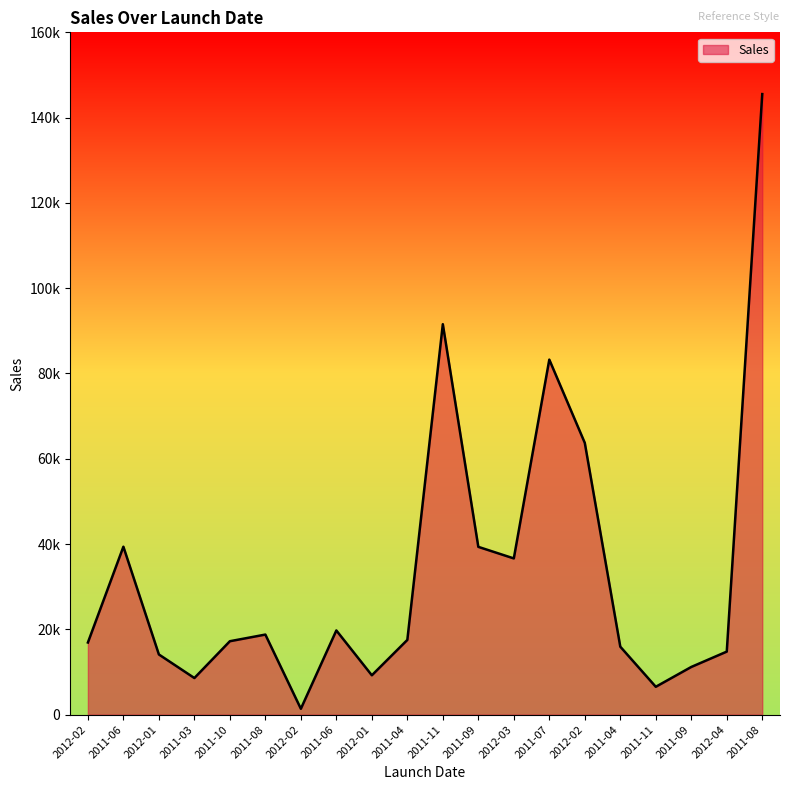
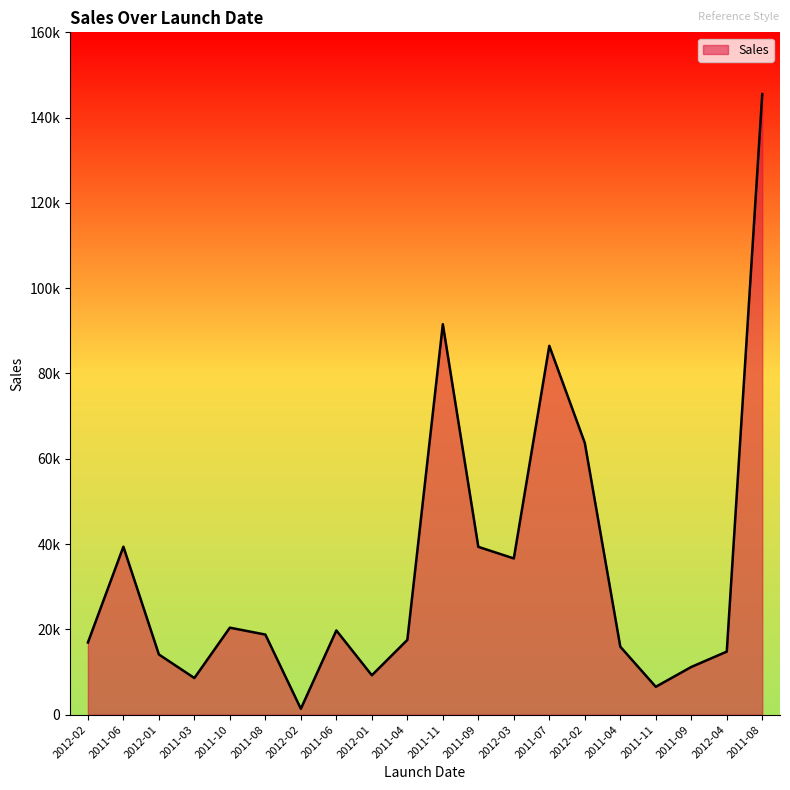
  {
    "2011-03": 9000,
-   "2011-10": 17000,
+   "2011-10": 20000,
    "2012-03": 37000,
-   "2011-07": 83000,
+   "2011-07": 86000,
    "2012-04": 15000
  }
